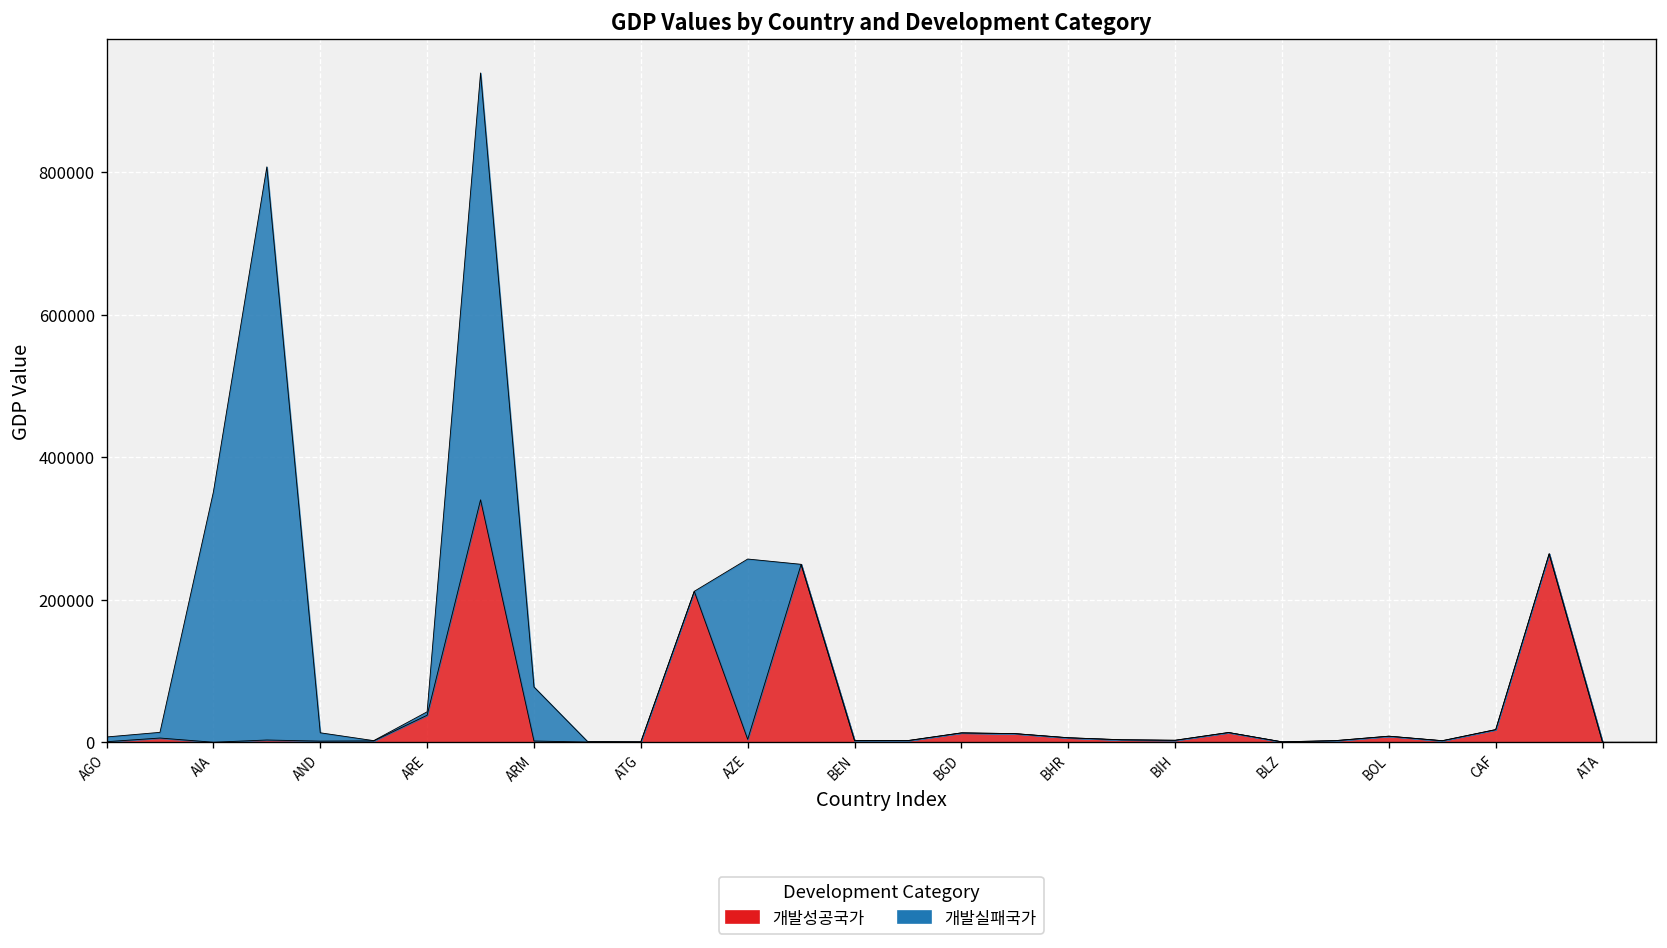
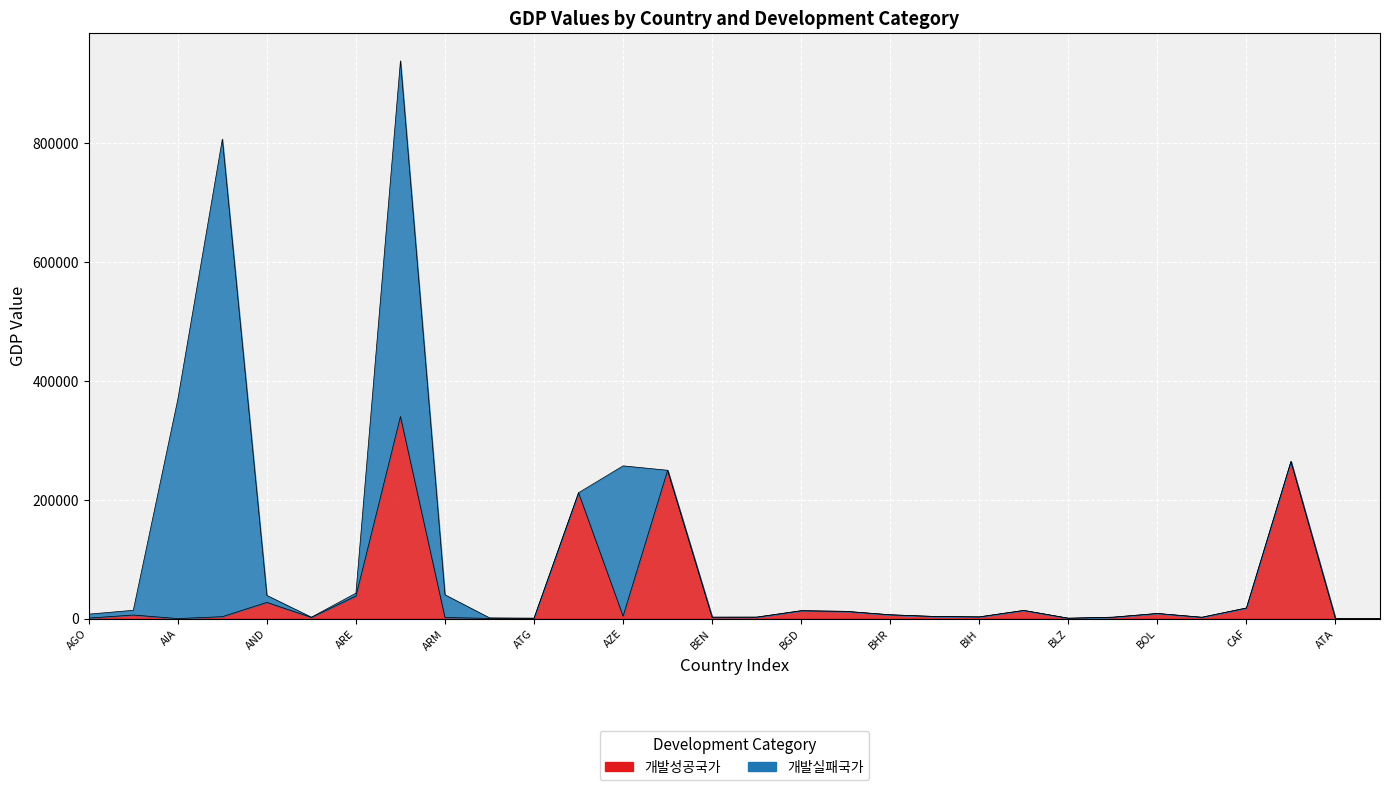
  {
    "개발성공국가": {
      "AGO": 0,
      "AIA": 0,
-     "AND": 0,
+     "AND": 30000,
      "ARE": 40000,
      "ARM": 0,
      "AZE": 0
    },
    "개발실패국가": {
      "AGO": 10000,
-     "AIA": 350000,
+     "AIA": 370000,
      "AND": 10000,
      "ARE": 0,
-     "ARM": 80000,
+     "ARM": 40000,
      "AZE": 250000
    }
  }
